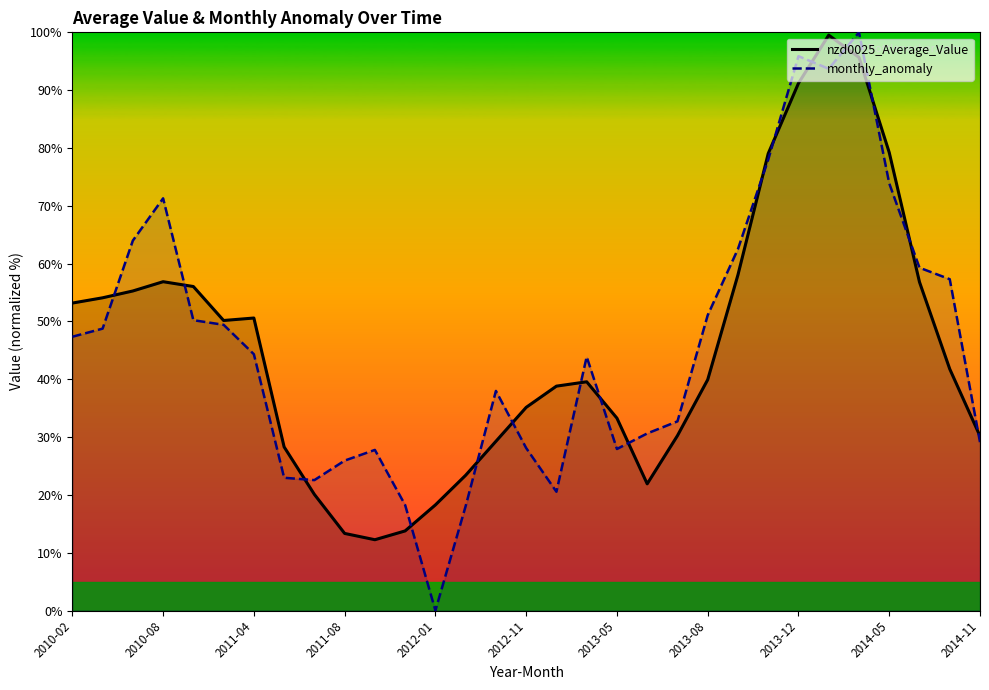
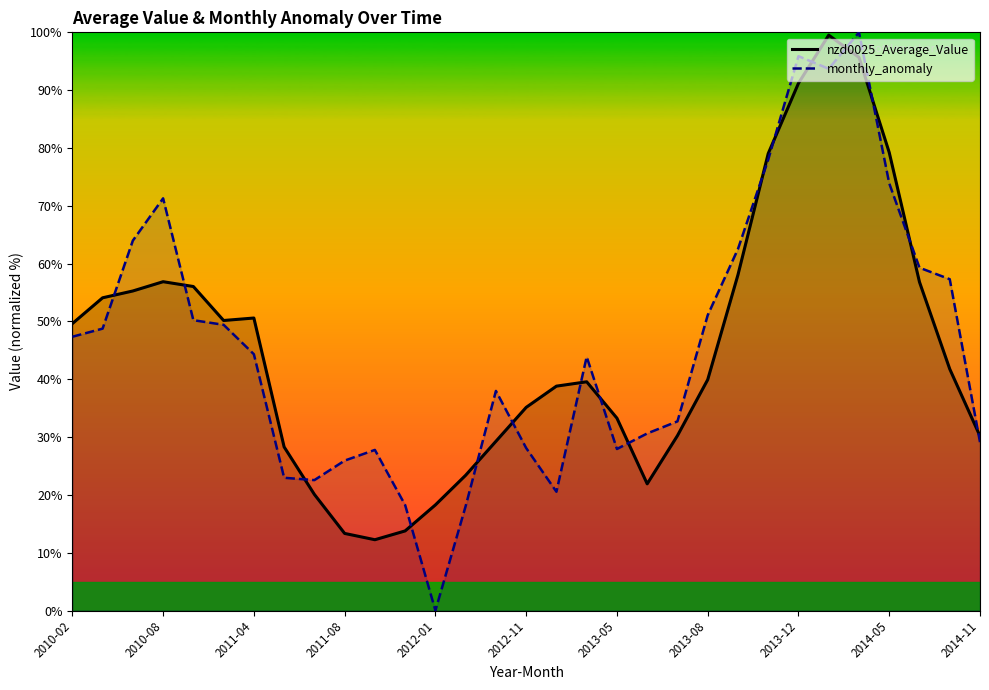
  {
    "nzd0025_Average_Value": {
-     "2010-02": "53%",
+     "2010-02": "50%",
      "2010-08": "57%",
      "2011-04": "51%",
      "2011-08": "13%",
      "2012-01": "18%",
      "2012-11": "35%",
      "2013-05": "33%",
      "2013-08": "40%",
      "2013-12": "91%",
      "2014-05": "79%",
      "2014-11": "30%"
    },
    "monthly_anomaly": {
      "2010-02": "47%",
      "2010-08": "71%",
      "2011-04": "44%",
      "2011-08": "26%",
      "2012-11": "28%",
      "2013-05": "28%",
      "2013-08": "51%",
      "2014-05": "74%",
      "2014-11": "29%"
    }
  }
